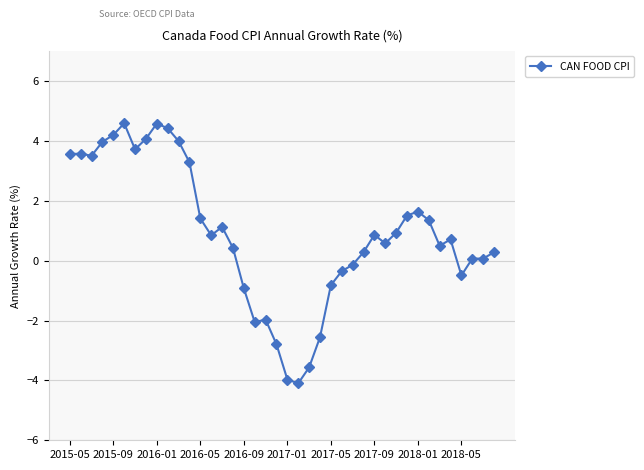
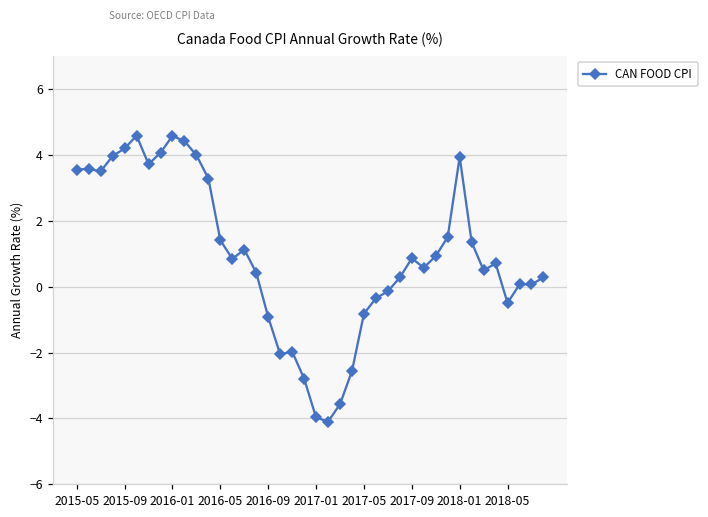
  {
    "2015-05": 3.6,
    "2015-09": 4.2,
    "2016-01": 4.6,
    "2016-05": 1.4,
    "2016-09": -0.9,
    "2017-01": -4.0,
    "2017-05": -0.8,
    "2017-09": 0.9,
-   "2018-01": 1.6,
+   "2018-01": 3.9,
    "2018-05": -0.5
  }
